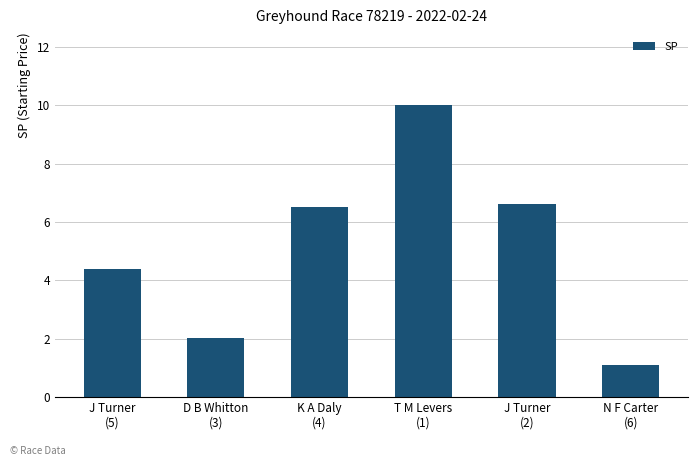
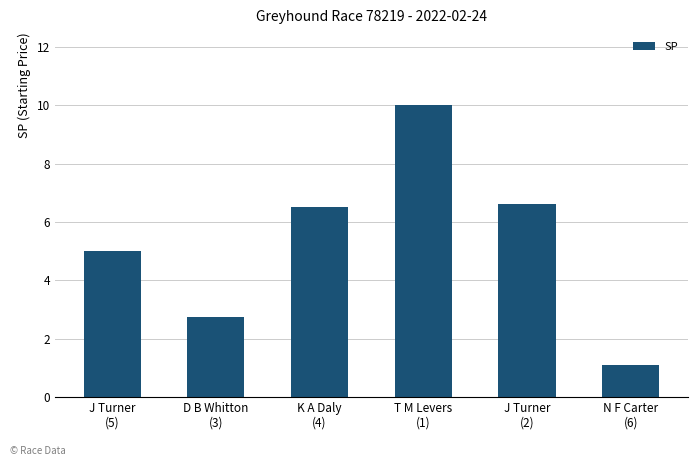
  {
-   "J Turner (5)": 4.4,
-   "D B Whitton (3)": 2.0,
+   "J Turner (5)": 5.0,
+   "D B Whitton (3)": 2.8,
    "K A Daly (4)": 6.5,
    "T M Levers (1)": 10.0,
    "J Turner (2)": 6.6,
    "N F Carter (6)": 1.1
  }
